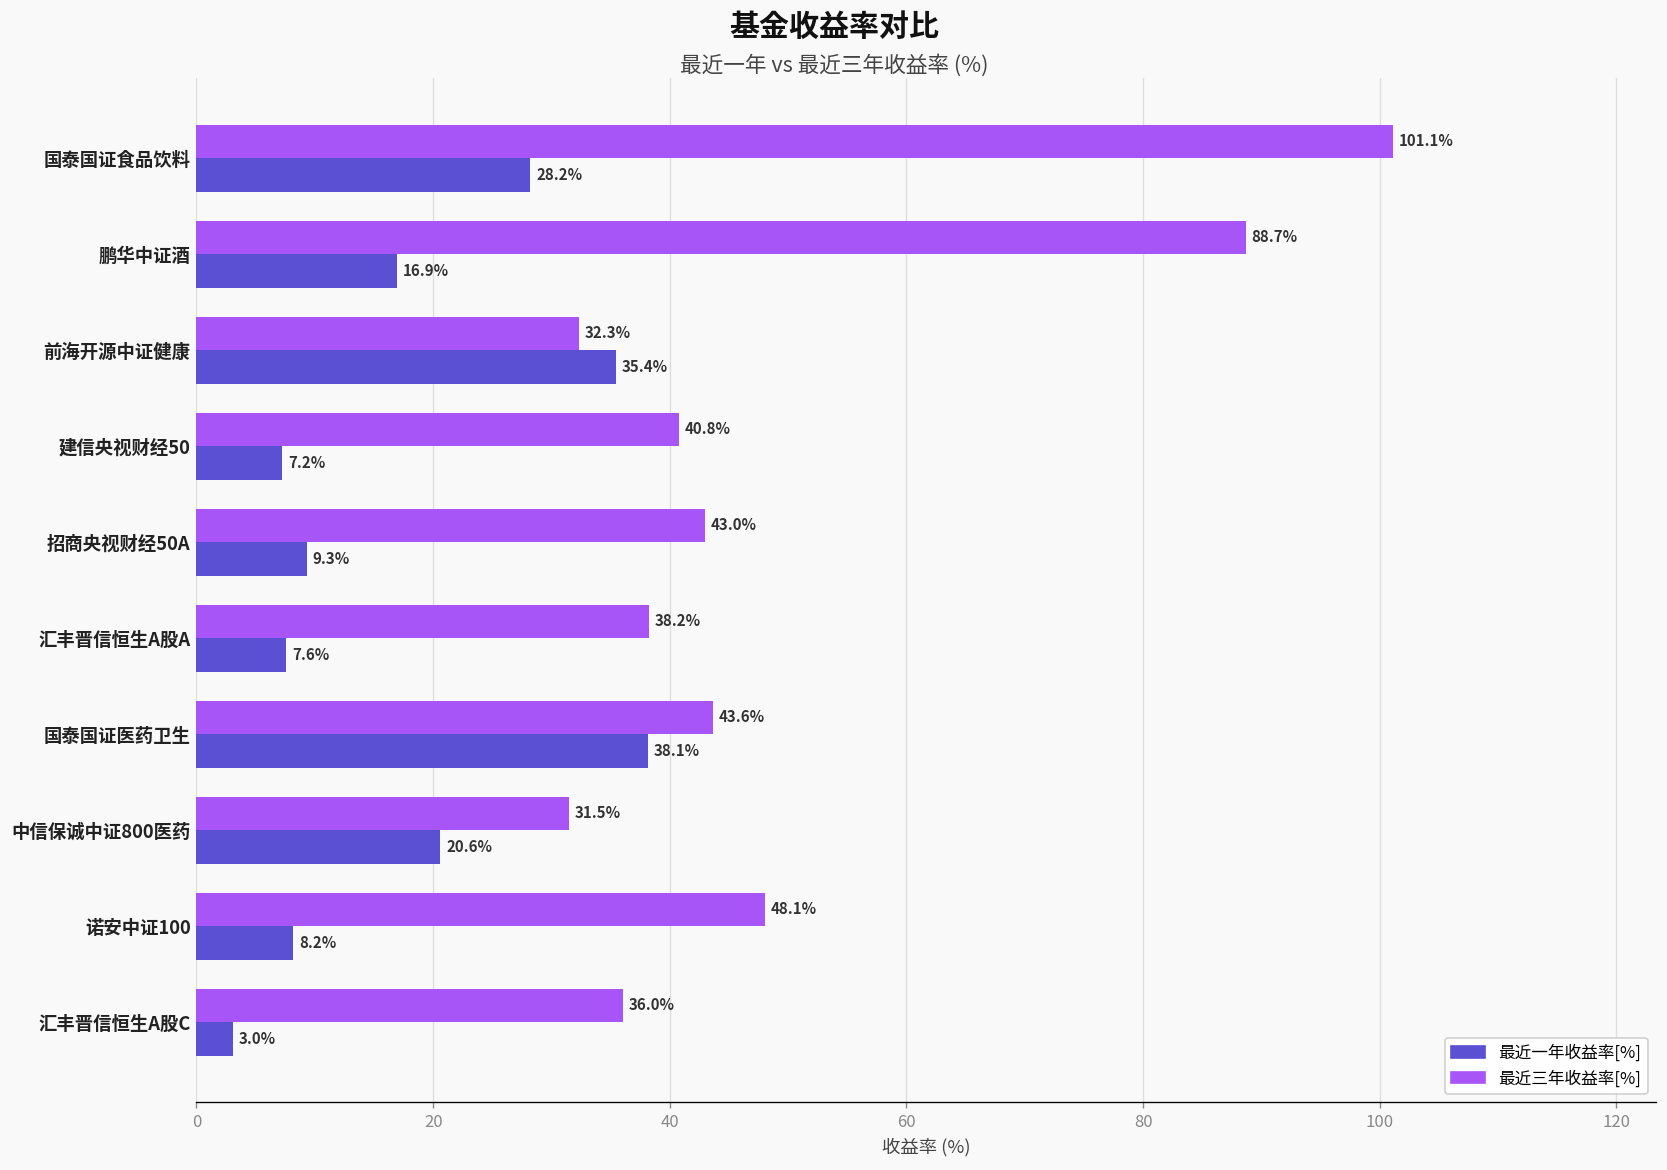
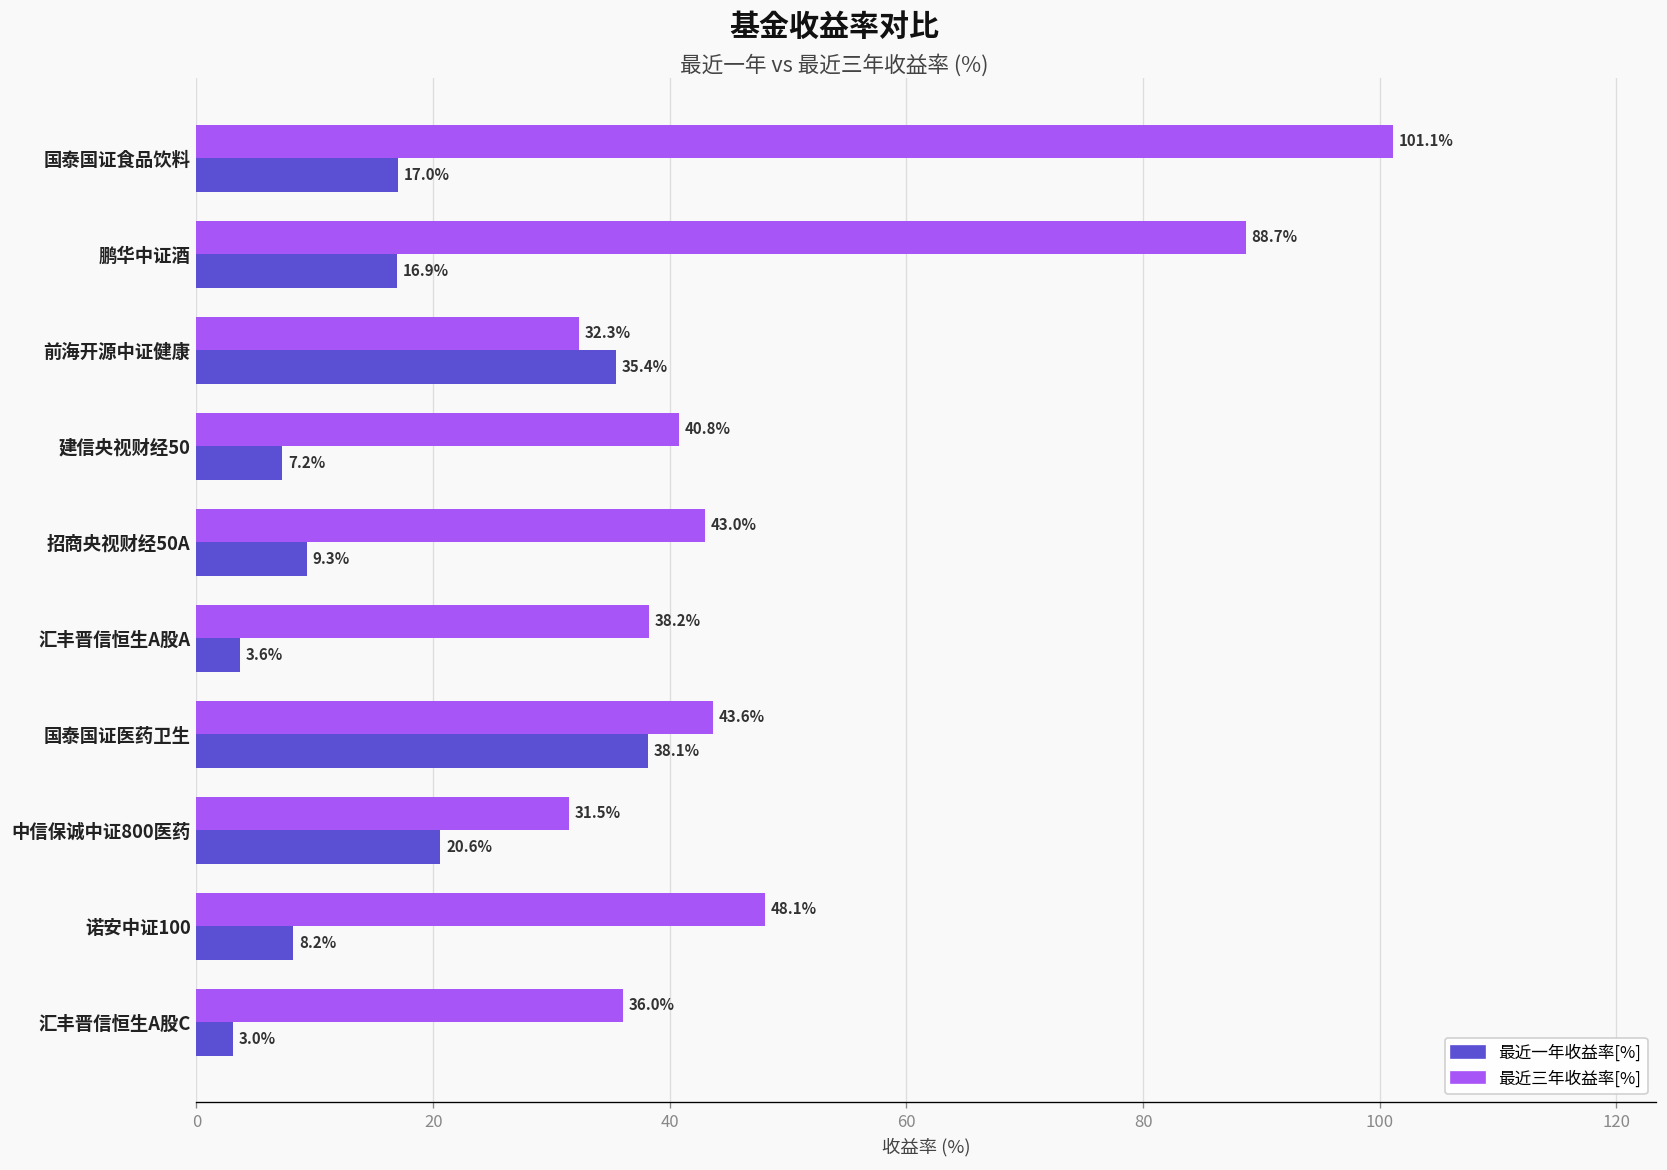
  {
    "最近一年收益率[%]": {
-     "国泰国证食品饮料": "28.2%",
+     "国泰国证食品饮料": "17.0%",
      "鹏华中证酒": "16.9%",
      "前海开源中证健康": "35.4%",
      "建信央视财经50": "7.2%",
      "招商央视财经50A": "9.3%",
-     "汇丰晋信恒生A股A": "7.6%",
+     "汇丰晋信恒生A股A": "3.6%",
      "国泰国证医药卫生": "38.1%",
      "中信保诚中证800医药": "20.6%",
      "诺安中证100": "8.2%",
      "汇丰晋信恒生A股C": "3.0%"
    },
    "最近三年收益率[%]": {
      "国泰国证食品饮料": "101.1%",
      "鹏华中证酒": "88.7%",
      "前海开源中证健康": "32.3%",
      "建信央视财经50": "40.8%",
      "招商央视财经50A": "43.0%",
      "汇丰晋信恒生A股A": "38.2%",
      "国泰国证医药卫生": "43.6%",
      "中信保诚中证800医药": "31.5%",
      "诺安中证100": "48.1%",
      "汇丰晋信恒生A股C": "36.0%"
    }
  }
